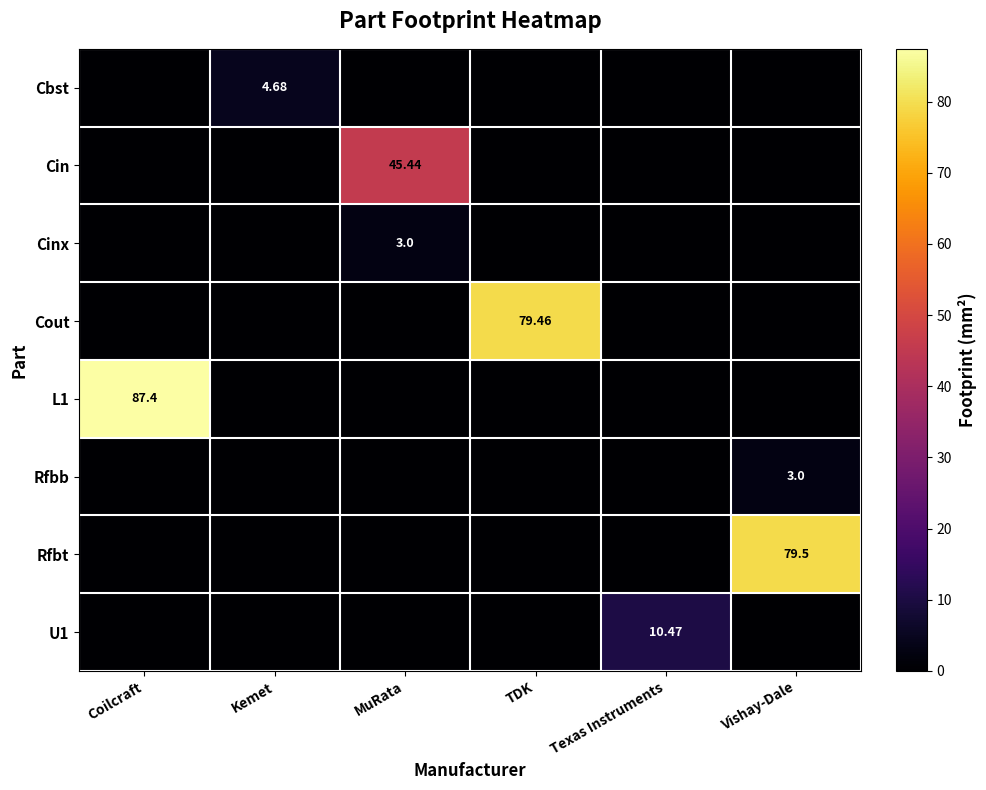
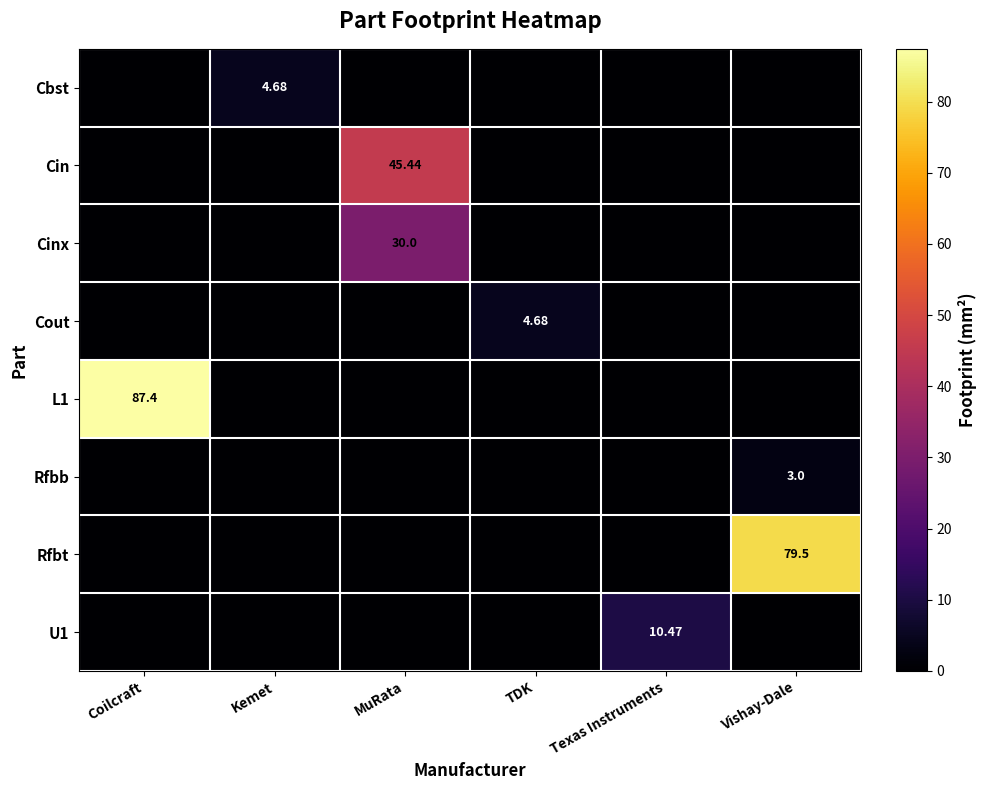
  {
    "Cbst": {
      "Kemet": 4.68
    },
    "Cin": {
      "MuRata": 45.44
    },
    "Cinx": {
-     "MuRata": 3.0
+     "MuRata": 30.0
    },
    "Cout": {
-     "TDK": 79.46
+     "TDK": 4.68
    },
    "L1": {
      "Coilcraft": 87.4
    },
    "Rfbb": {
      "Vishay-Dale": 3.0
    },
    "Rfbt": {
      "Vishay-Dale": 79.5
    },
    "U1": {
      "Texas Instruments": 10.47
    }
  }
